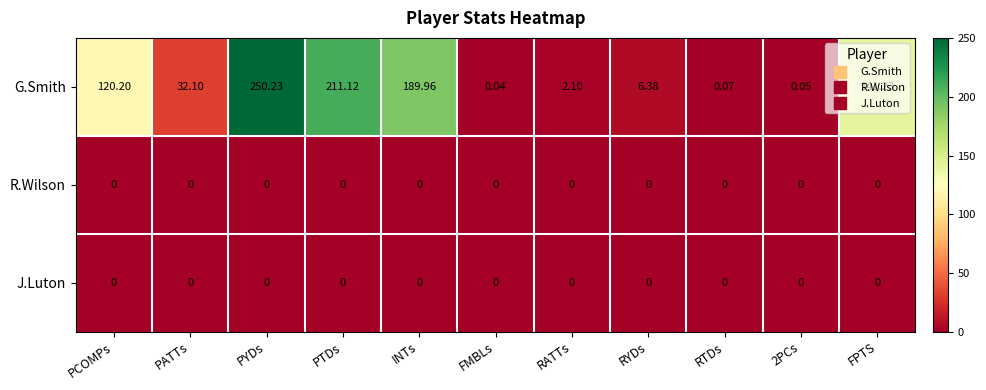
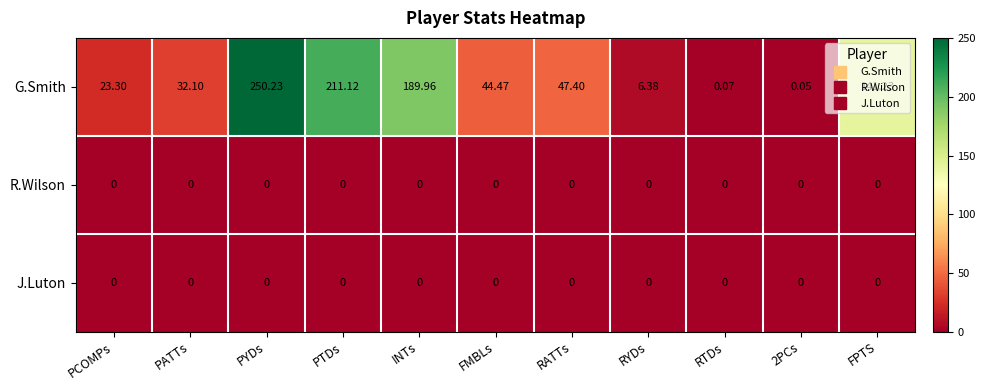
  {
    "G.Smith": {
-     "PCOMPs": 120.20,
+     "PCOMPs": 23.30,
      "PATTs": 32.10,
      "PYDs": 250.23,
      "PTDs": 211.12,
      "INTs": 189.96,
-     "FMBLs": 0.04,
-     "RATTs": 2.10,
+     "FMBLs": 44.47,
+     "RATTs": 47.40,
      "RYDs": 6.38,
      "RTDs": 0.07,
      "2PCs": 0.05
    },
    "R.Wilson": {
      "PCOMPs": 0,
      "PATTs": 0,
      "PYDs": 0,
      "PTDs": 0,
      "INTs": 0,
      "FMBLs": 0,
      "RATTs": 0,
      "RYDs": 0,
      "RTDs": 0,
      "2PCs": 0,
      "FPTS": 0
    },
    "J.Luton": {
      "PCOMPs": 0,
      "PATTs": 0,
      "PYDs": 0,
      "PTDs": 0,
      "INTs": 0,
      "FMBLs": 0,
      "RATTs": 0,
      "RYDs": 0,
      "RTDs": 0,
      "2PCs": 0,
      "FPTS": 0
    }
  }
